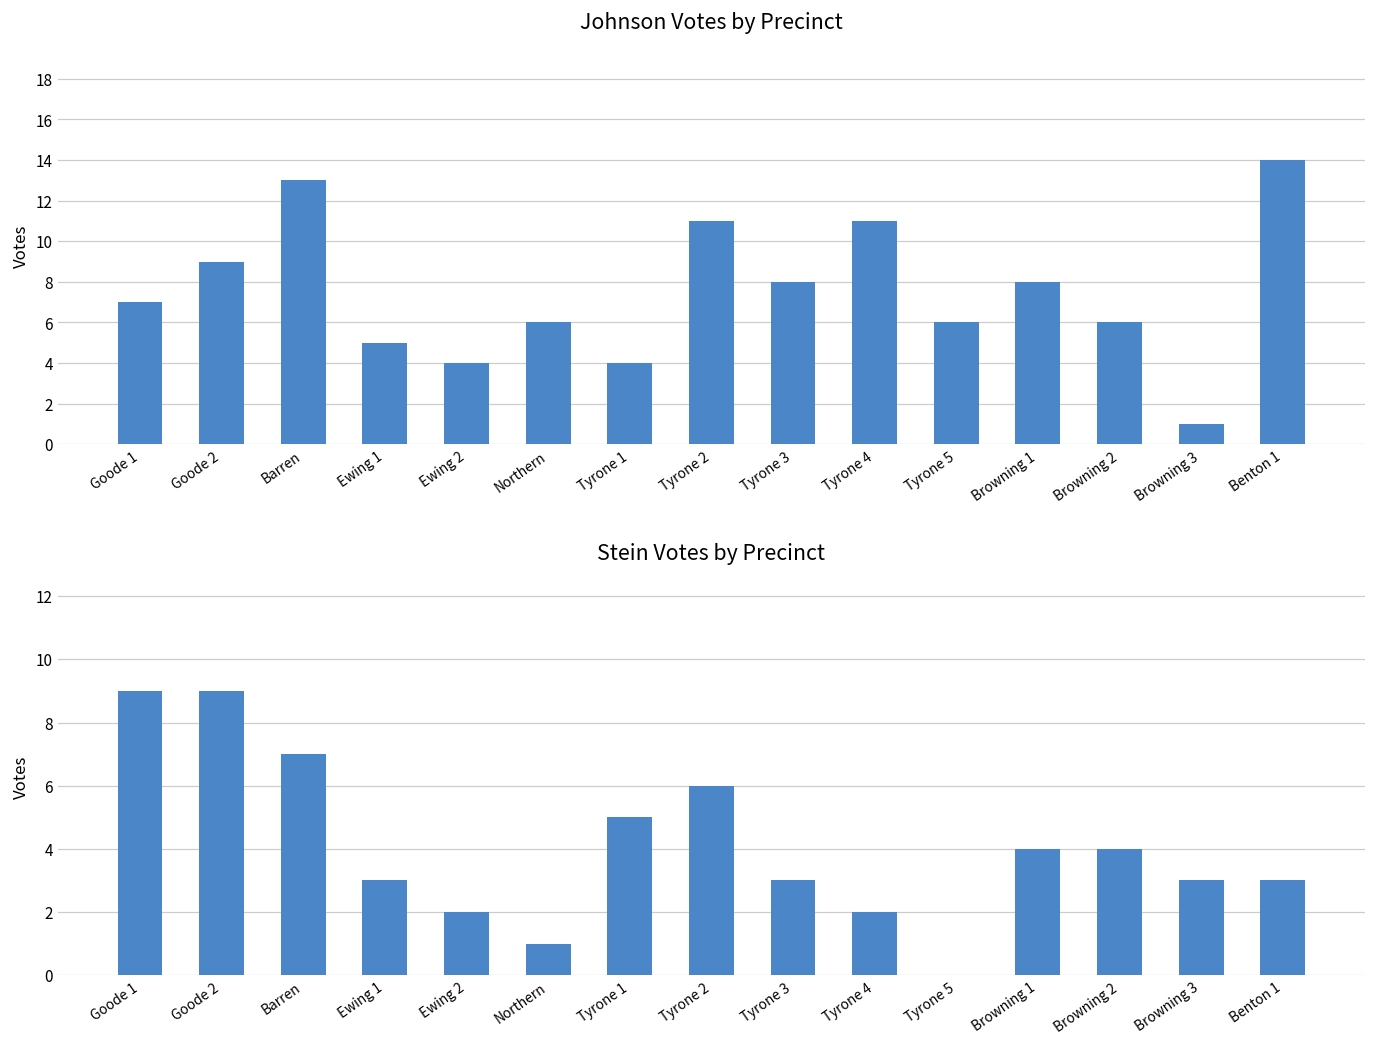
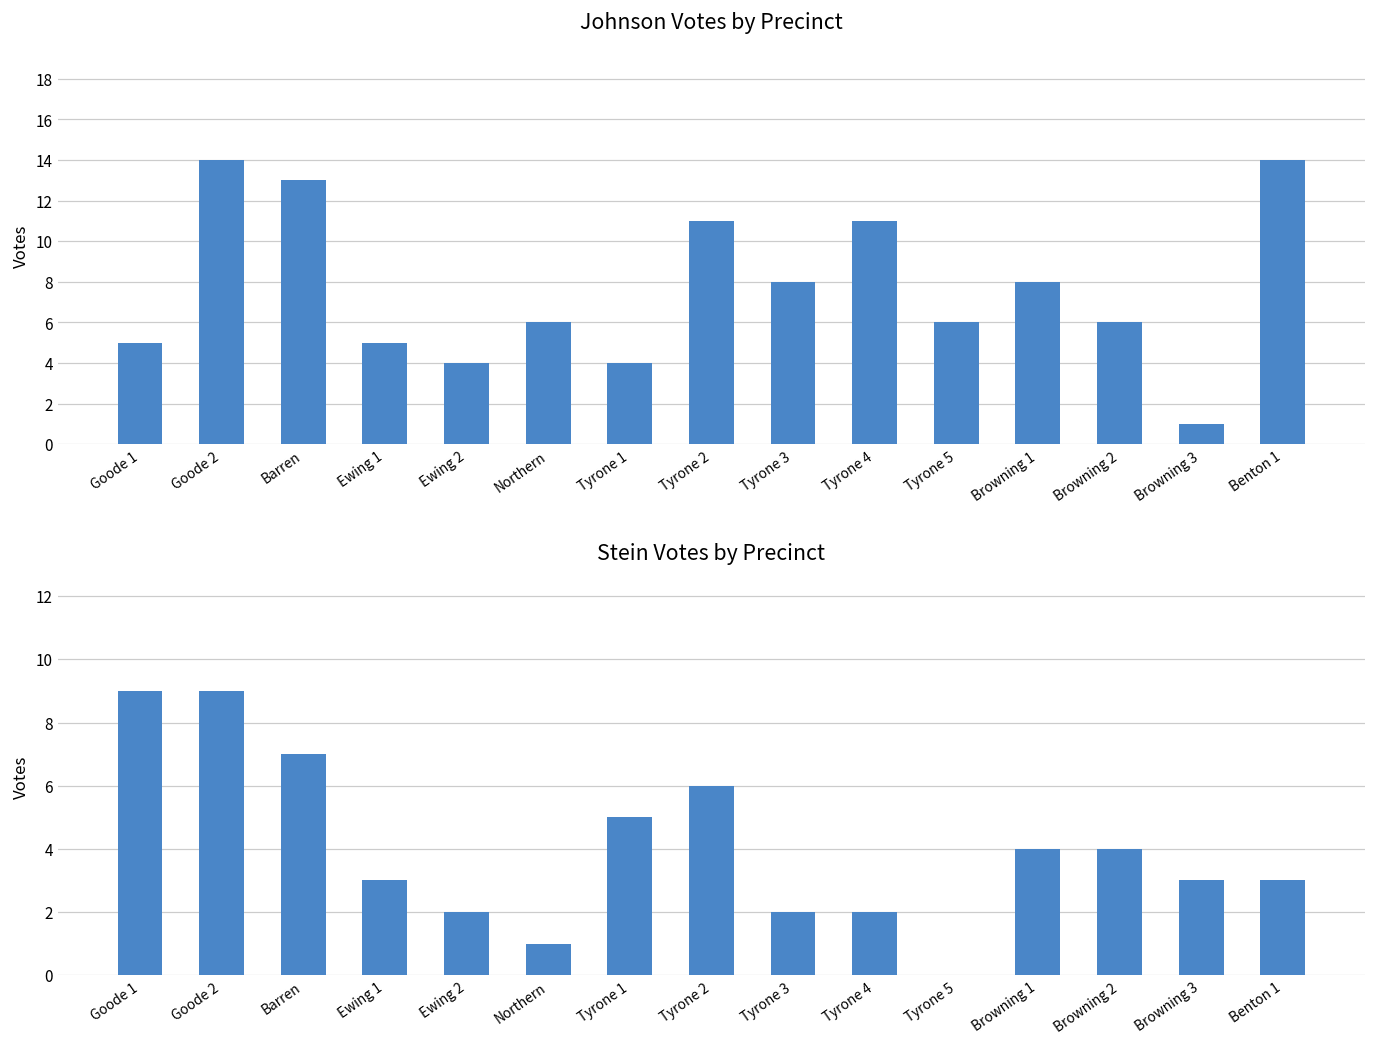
  {
    "Johnson Votes by Precinct": {
-     "Goode 1": 7,
-     "Goode 2": 9,
+     "Goode 1": 5,
+     "Goode 2": 14,
      "Barren": 13,
      "Ewing 1": 5,
      "Ewing 2": 4,
      "Northern": 6,
      "Tyrone 1": 4,
      "Tyrone 2": 11,
      "Tyrone 3": 8,
      "Tyrone 4": 11,
      "Tyrone 5": 6,
      "Browning 1": 8,
      "Browning 2": 6,
      "Browning 3": 1,
      "Benton 1": 14
    },
    "Stein Votes by Precinct": {
      "Goode 1": 9,
      "Goode 2": 9,
      "Barren": 7,
      "Ewing 1": 3,
      "Ewing 2": 2,
      "Northern": 1,
      "Tyrone 1": 5,
      "Tyrone 2": 6,
-     "Tyrone 3": 3,
+     "Tyrone 3": 2,
      "Tyrone 4": 2,
      "Tyrone 5": 0,
      "Browning 1": 4,
      "Browning 2": 4,
      "Browning 3": 3,
      "Benton 1": 3
    }
  }
